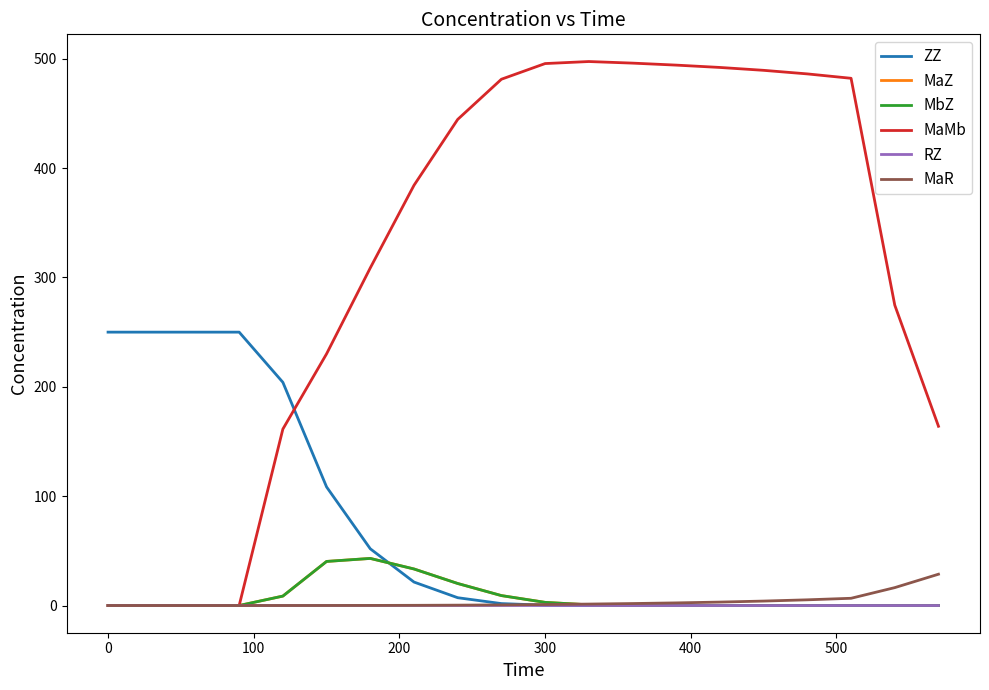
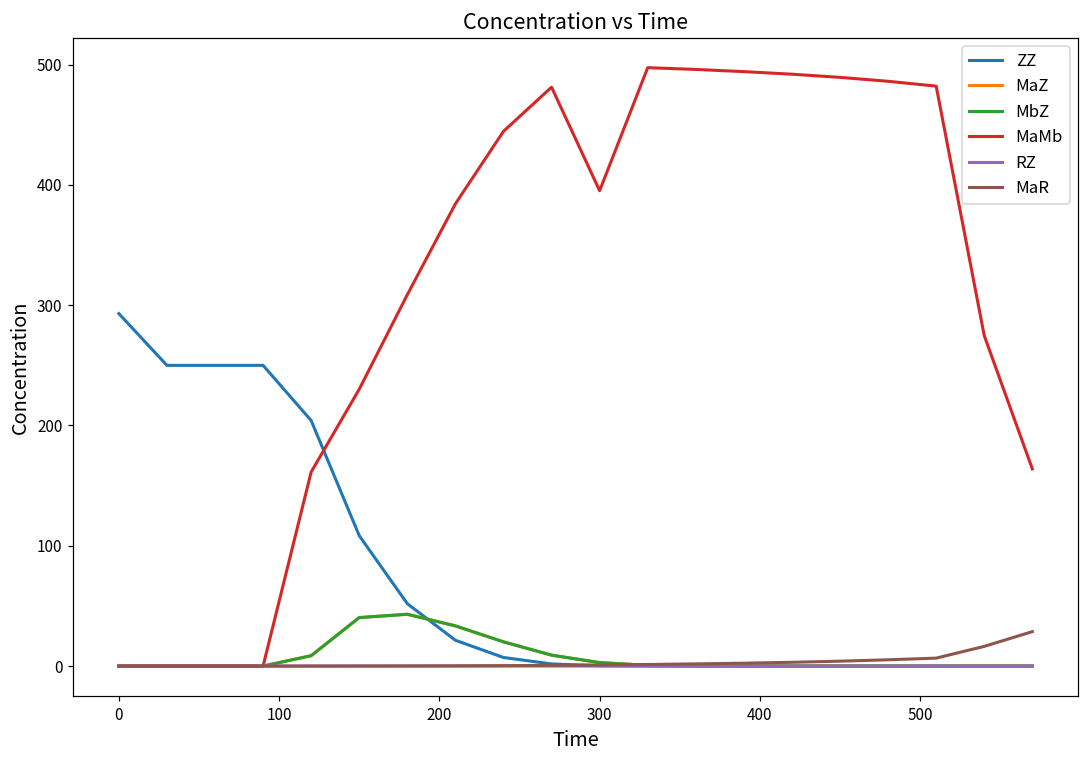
  {
    "ZZ": {
-     "0": 250
+     "0": 293
    },
    "MaMb": {
-     "300": 496
+     "300": 395
    }
  }
